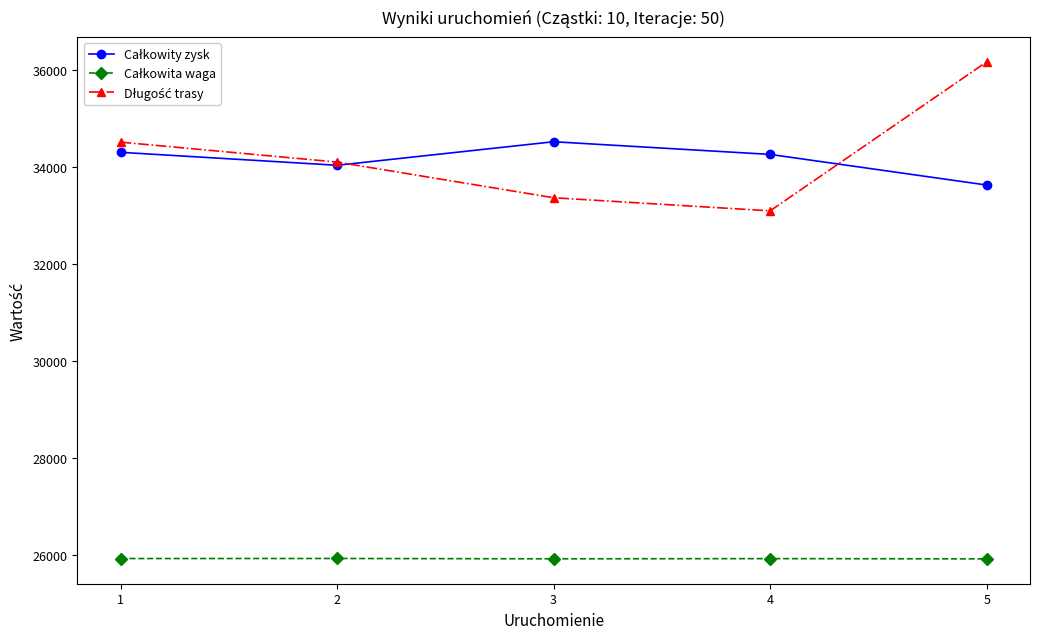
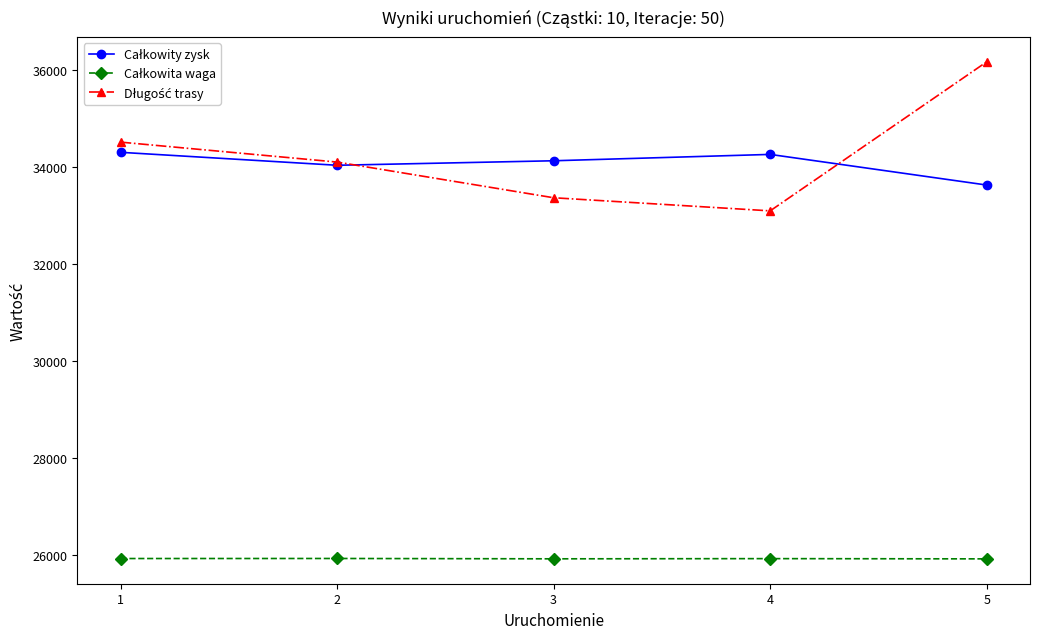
  {
    "Całkowity zysk": {
      "1": 34300,
      "2": 34000,
-     "3": 34500,
+     "3": 34100,
      "4": 34300,
      "5": 33600
    },
    "Całkowita waga": {
      "1": 25900,
      "2": 25900,
      "3": 25900,
      "4": 25900,
      "5": 25900
    },
    "Długość trasy": {
      "1": 34500,
      "2": 34100,
      "3": 33400,
      "4": 33100,
      "5": 36200
    }
  }
